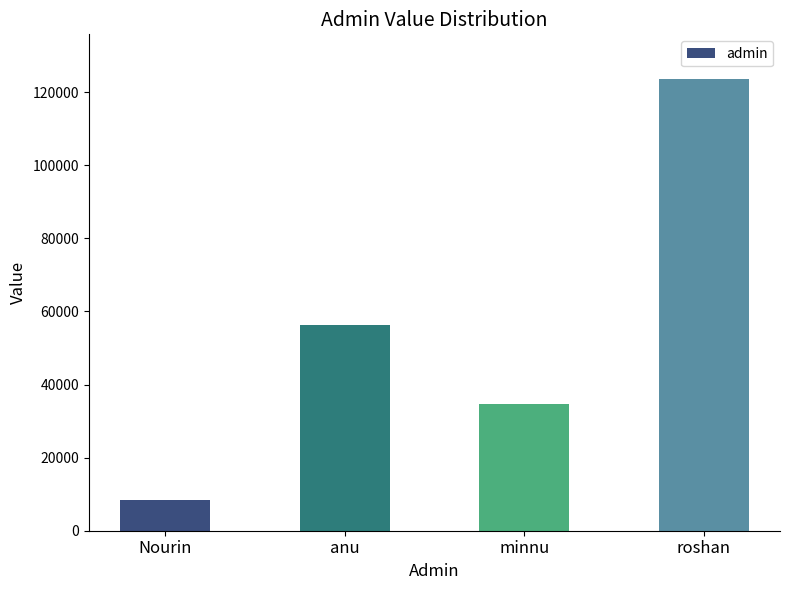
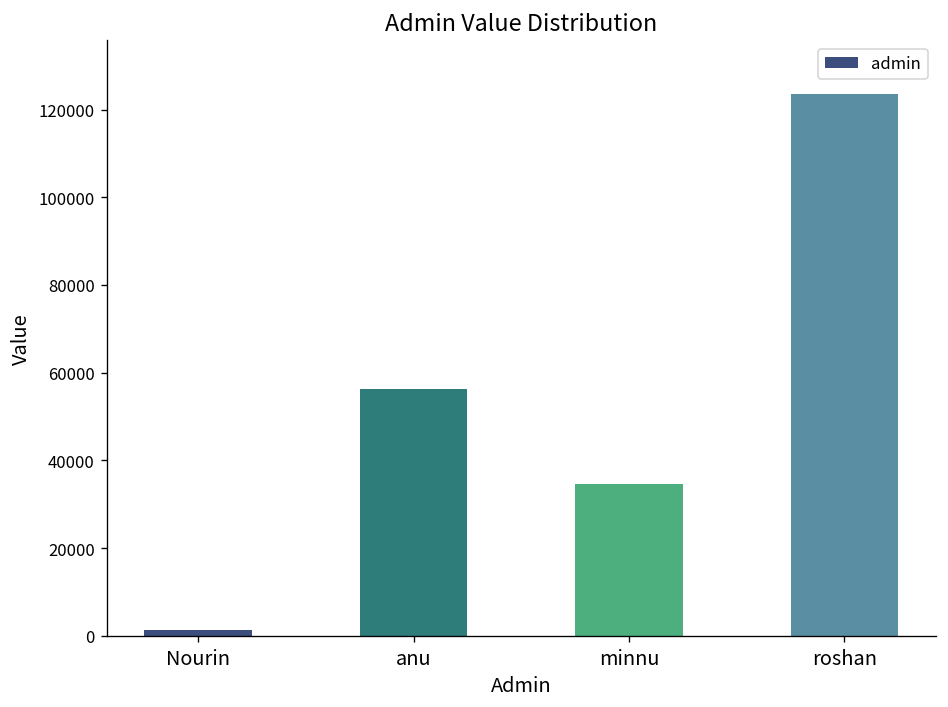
  {
-   "Nourin": 8000,
+   "Nourin": 1000,
    "anu": 56000,
    "minnu": 35000,
    "roshan": 123000
  }
